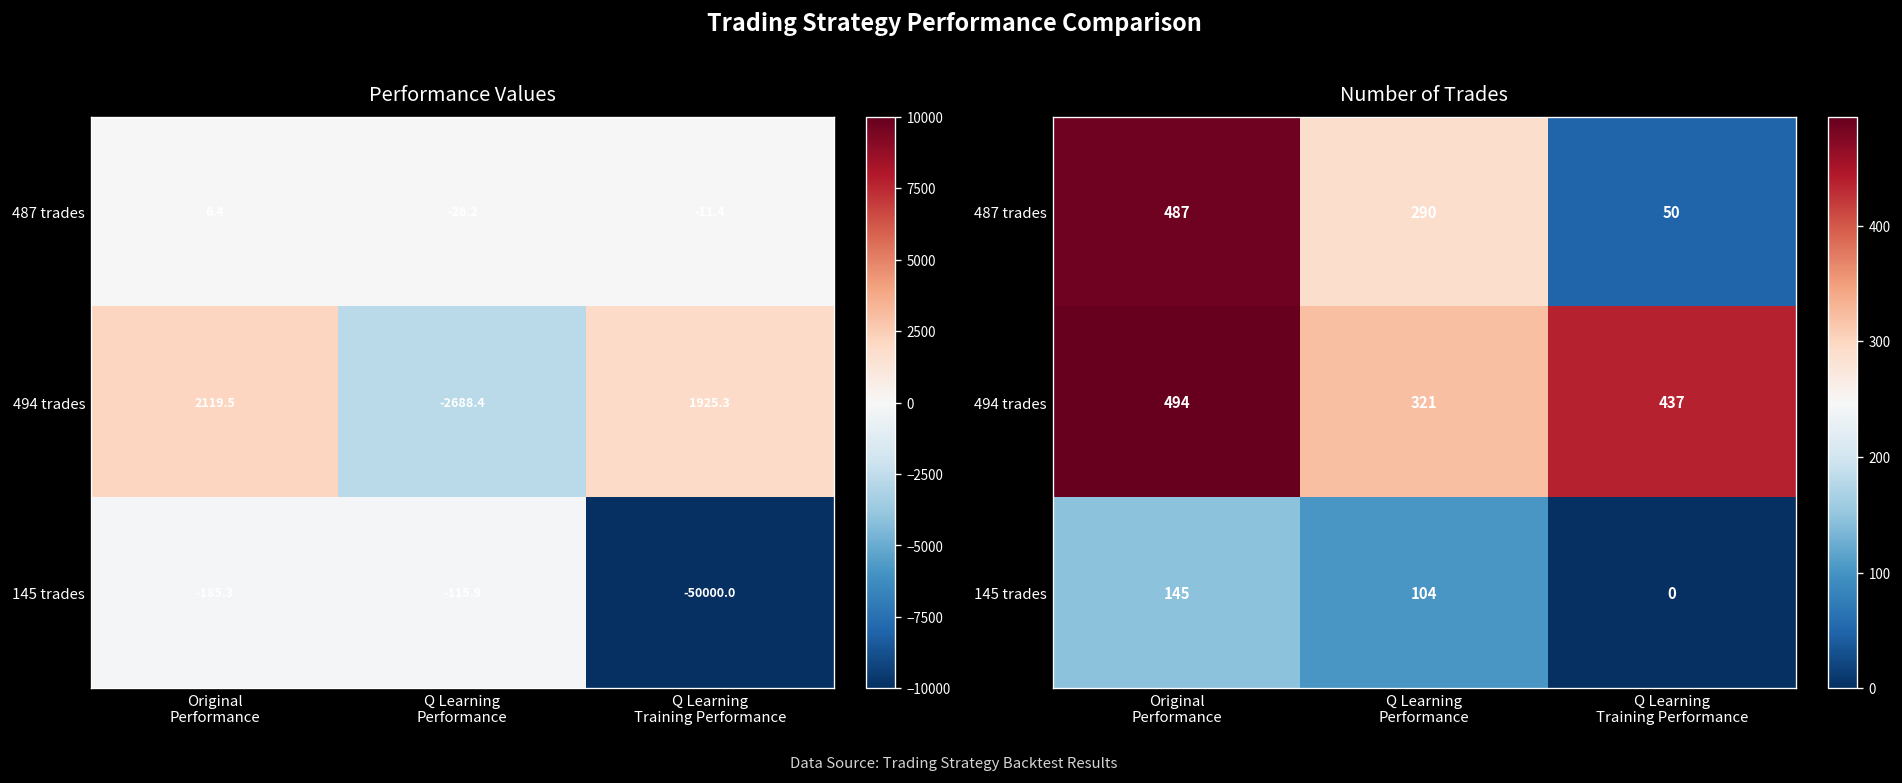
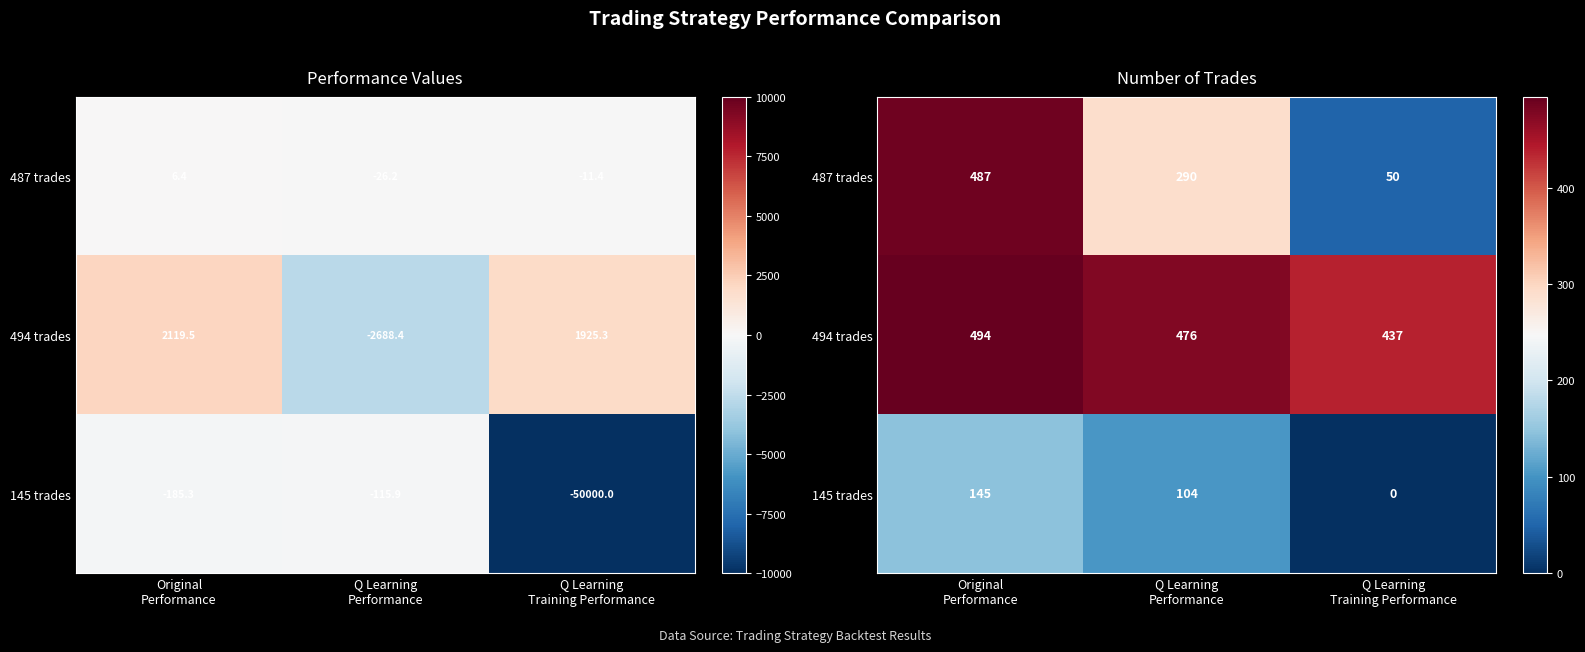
  {
    "Performance Values": {
      "494 trades": {
        "Original Performance": 2119.5,
        "Q Learning Performance": -2688.4,
        "Q Learning Training Performance": 1925.3
      },
      "145 trades": {
        "Q Learning Training Performance": -50000.0
      }
    },
    "Number of Trades": {
      "487 trades": {
        "Original Performance": 487,
        "Q Learning Performance": 290,
        "Q Learning Training Performance": 50
      },
      "494 trades": {
        "Original Performance": 494,
-       "Q Learning Performance": 321,
+       "Q Learning Performance": 476,
        "Q Learning Training Performance": 437
      },
      "145 trades": {
        "Original Performance": 145,
        "Q Learning Performance": 104,
        "Q Learning Training Performance": 0
      }
    }
  }
